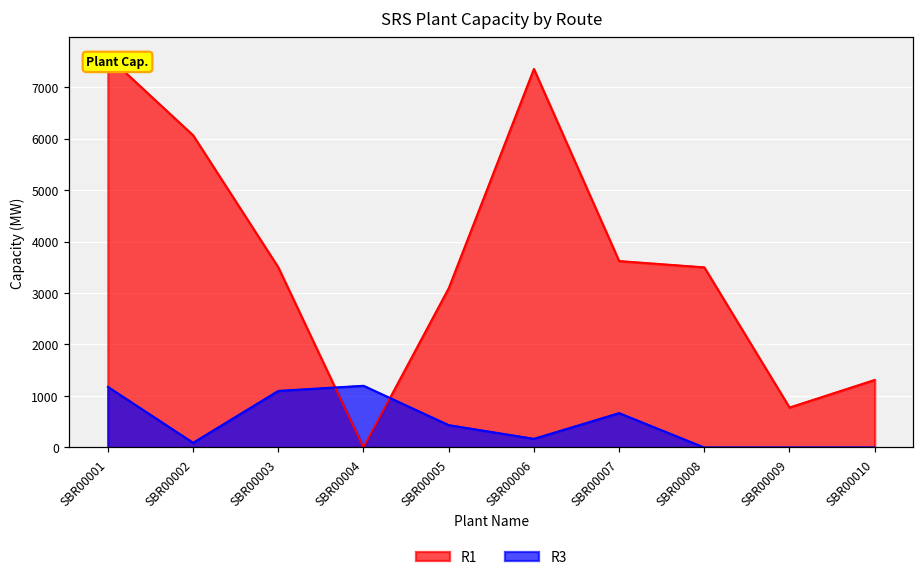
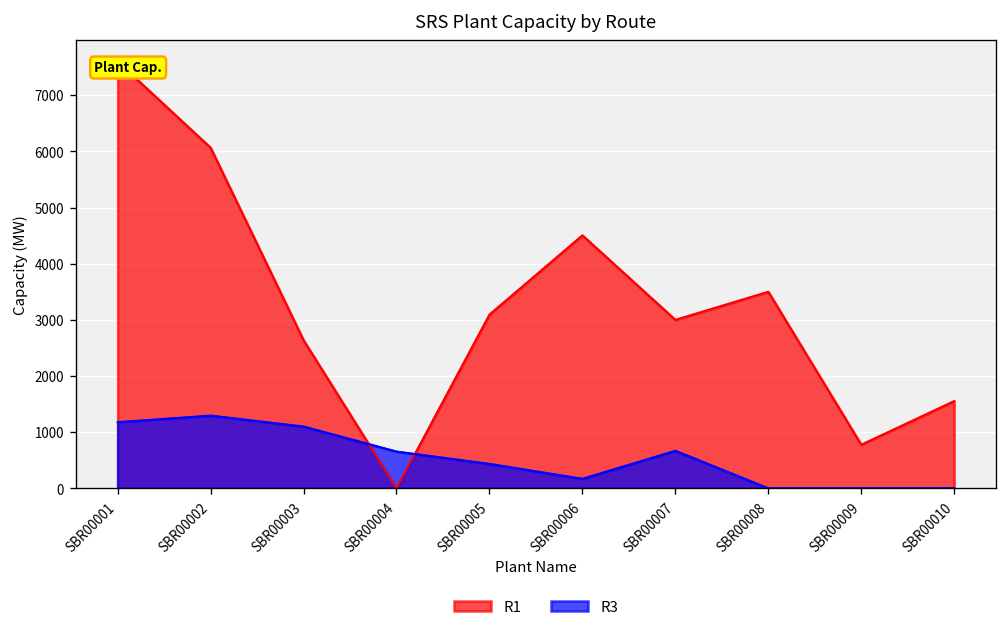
  {
    "R1": {
      "SBR00002": 6100,
-     "SBR00003": 3500,
+     "SBR00003": 2600,
      "SBR00004": 0,
      "SBR00005": 3100,
-     "SBR00006": 7400,
-     "SBR00007": 3600,
+     "SBR00006": 4500,
+     "SBR00007": 3000,
      "SBR00008": 3500,
      "SBR00009": 800,
-     "SBR00010": 1300
+     "SBR00010": 1600
    },
    "R3": {
      "SBR00001": 1200,
-     "SBR00002": 100,
+     "SBR00002": 1300,
      "SBR00003": 1100,
-     "SBR00004": 1200,
+     "SBR00004": 700,
      "SBR00005": 400,
      "SBR00006": 200,
      "SBR00007": 700,
      "SBR00008": 0,
      "SBR00009": 0,
      "SBR00010": 0
    }
  }
